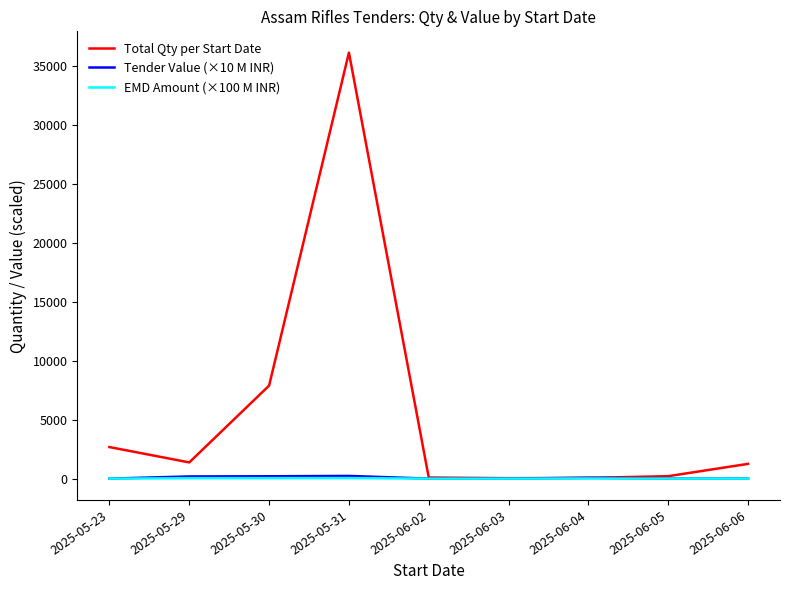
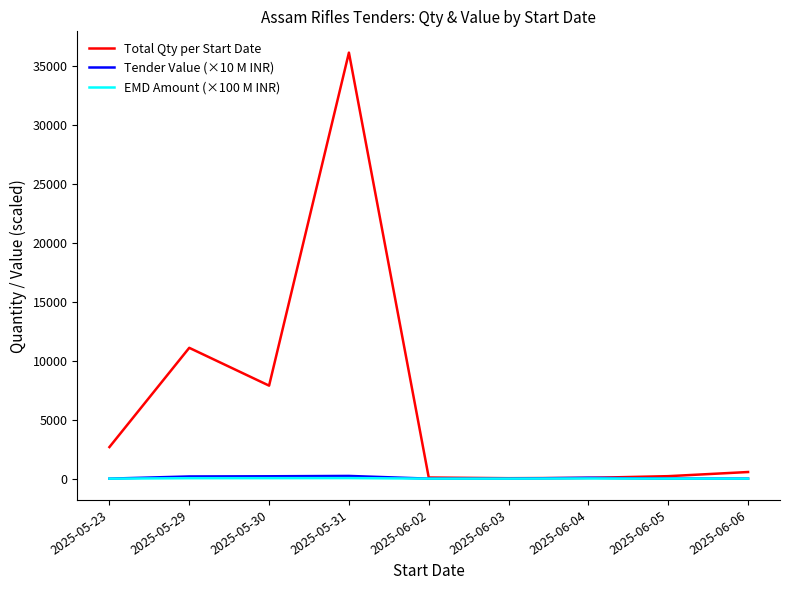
  {
    "Total Qty per Start Date": {
      "2025-05-23": 2700,
-     "2025-05-29": 1400,
+     "2025-05-29": 11100,
      "2025-05-30": 7900,
      "2025-05-31": 36100,
-     "2025-06-06": 1300
+     "2025-06-06": 600
    }
  }
